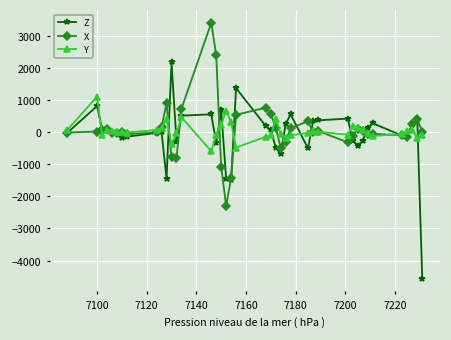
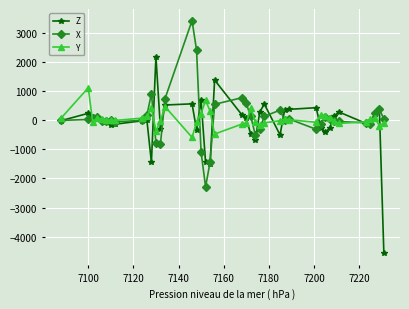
  {
    "Z": {
-     "7100": 800
+     "7100": 200
    },
    "X": {
      "7100": 0
    },
    "Y": {
      "7100": 1100
    }
  }
